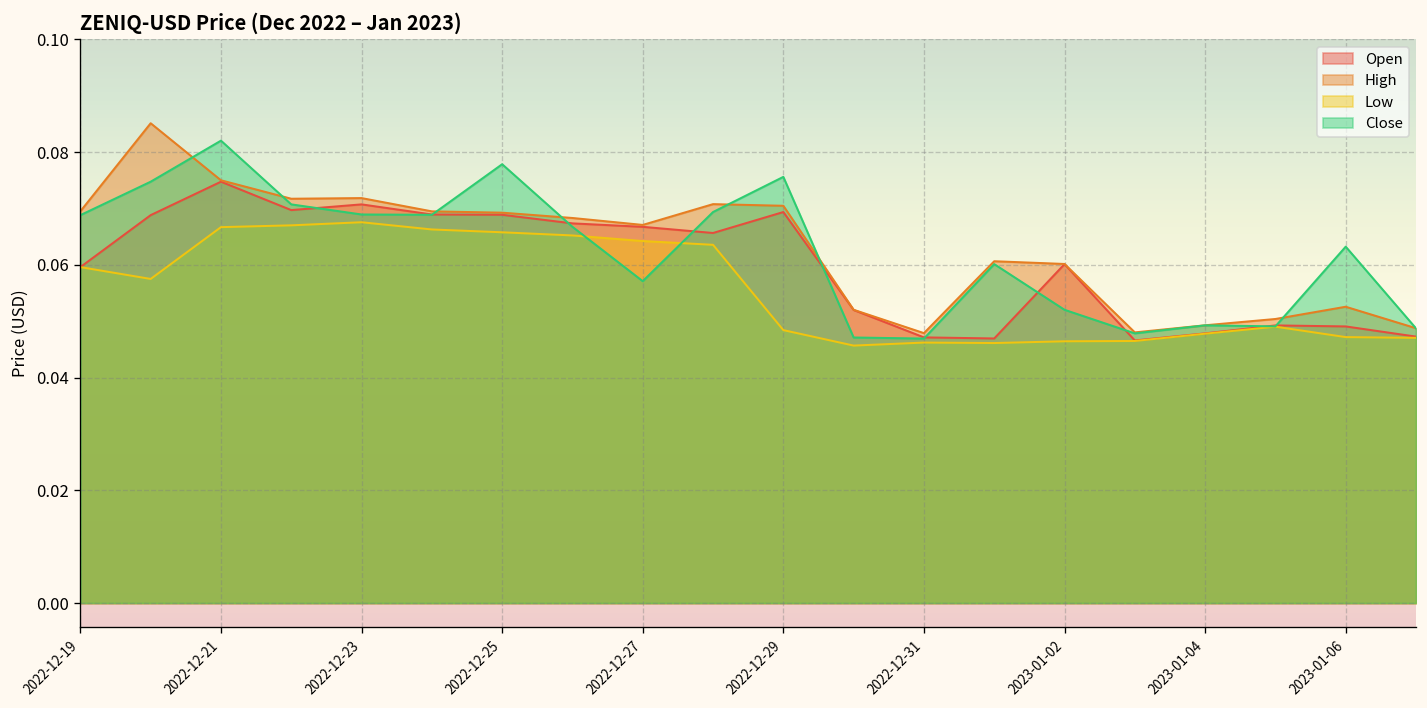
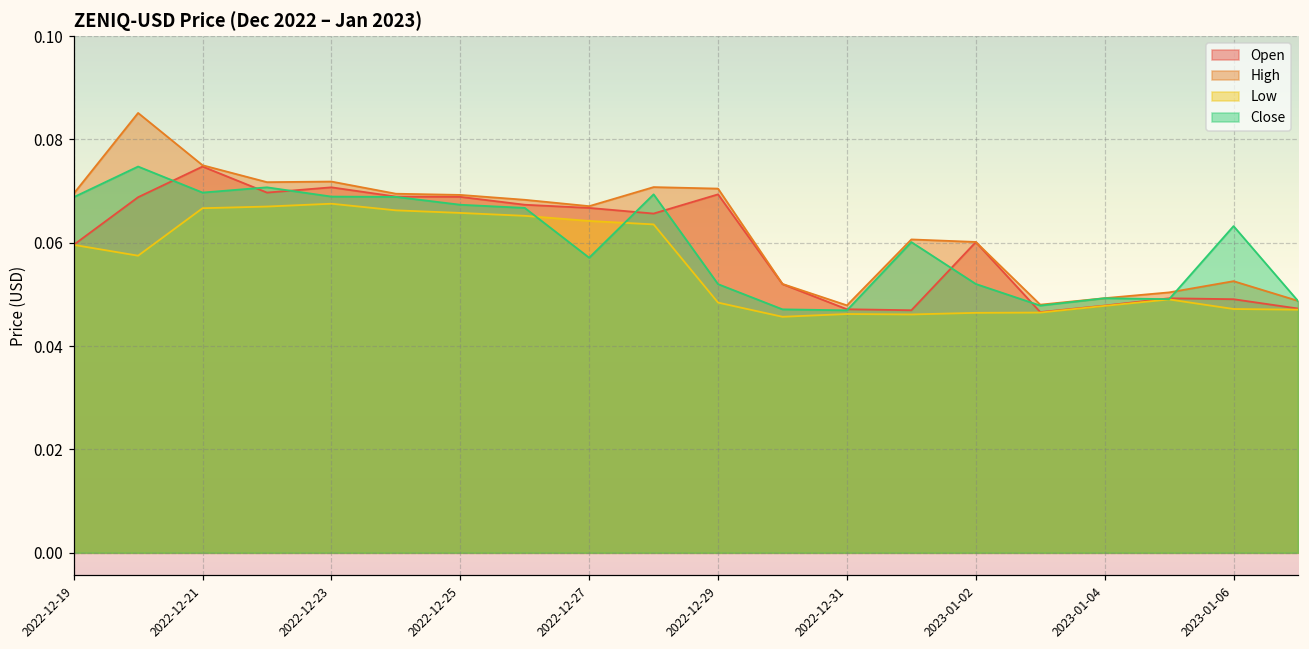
  {
    "Close": {
      "2022-12-19": 0.069,
-     "2022-12-21": 0.082,
+     "2022-12-21": 0.070,
      "2022-12-23": 0.069,
-     "2022-12-25": 0.078,
+     "2022-12-25": 0.067,
      "2022-12-27": 0.057,
-     "2022-12-29": 0.076,
+     "2022-12-29": 0.052,
      "2023-01-02": 0.052,
      "2023-01-06": 0.063
    }
  }
